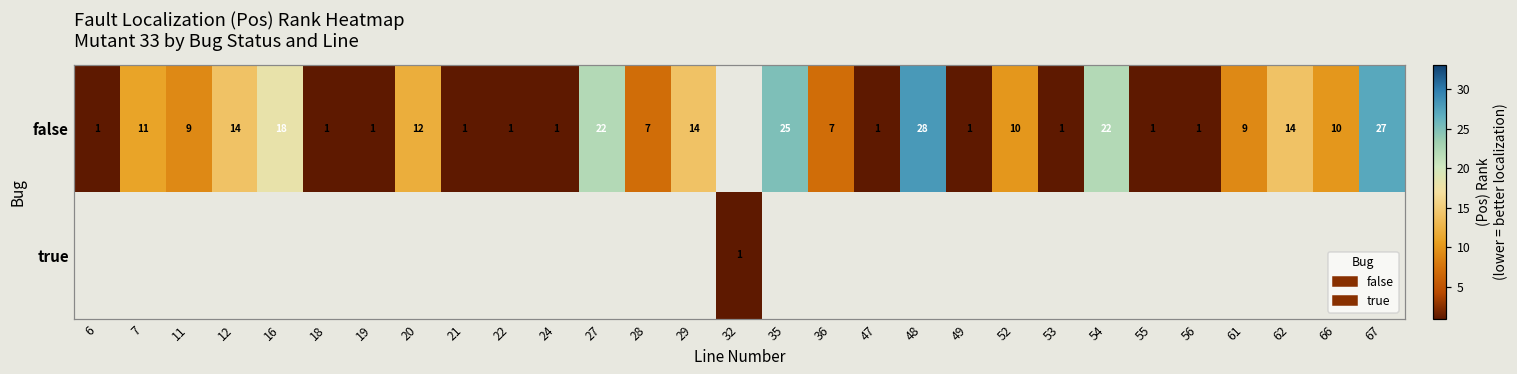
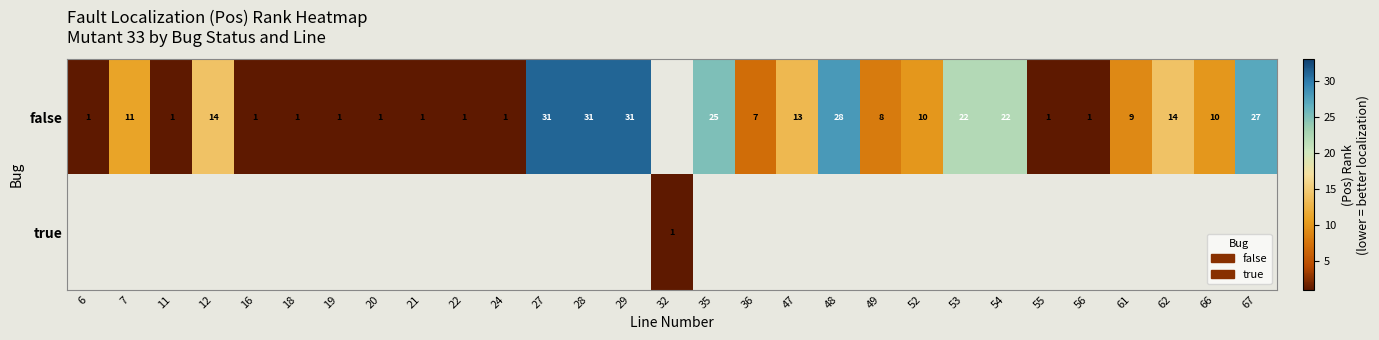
  {
    "false": {
      "6": 1,
      "7": 11,
-     "11": 9,
+     "11": 1,
      "12": 14,
-     "16": 18,
+     "16": 1,
      "18": 1,
      "19": 1,
-     "20": 12,
+     "20": 1,
      "21": 1,
      "22": 1,
      "24": 1,
-     "27": 22,
-     "28": 7,
-     "29": 14,
+     "27": 31,
+     "28": 31,
+     "29": 31,
      "35": 25,
      "36": 7,
-     "47": 1,
+     "47": 13,
      "48": 28,
-     "49": 1,
+     "49": 8,
      "52": 10,
-     "53": 1,
+     "53": 22,
      "54": 22,
      "55": 1,
      "56": 1,
      "61": 9,
      "62": 14,
      "66": 10,
      "67": 27
    },
    "true": {
      "32": 1
    }
  }
